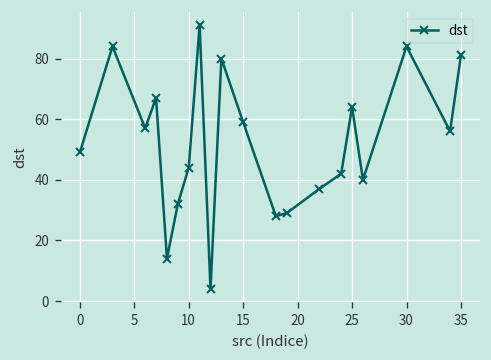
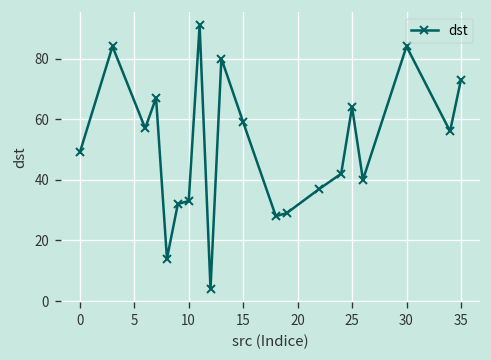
  {
    "0": 49,
-   "10": 44,
+   "10": 33,
    "15": 59,
    "25": 64,
    "30": 84,
-   "35": 81
+   "35": 73
  }
